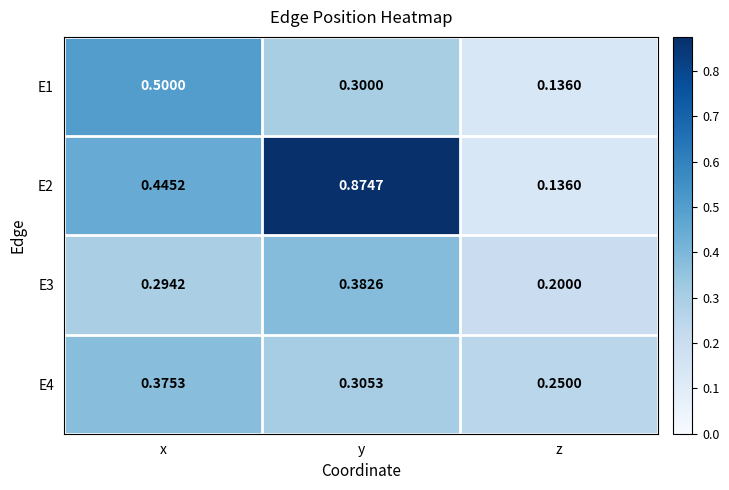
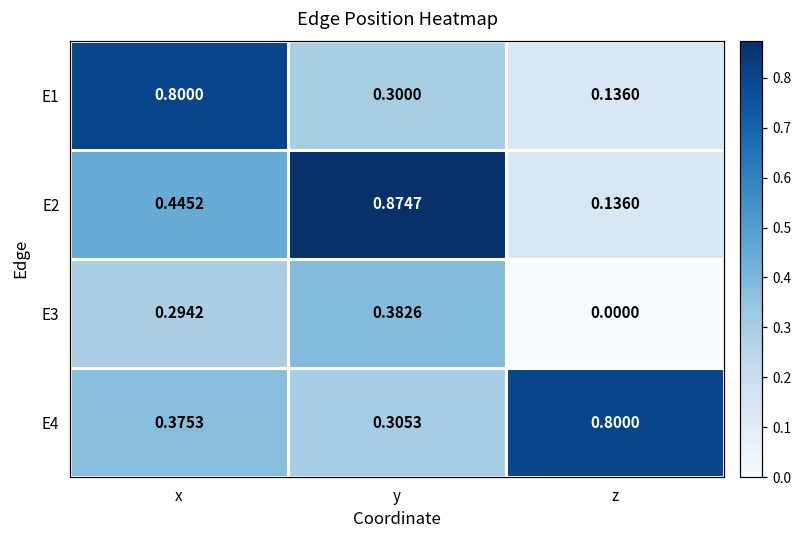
  {
    "E1": {
-     "x": 0.5000,
+     "x": 0.8000,
      "y": 0.3000,
      "z": 0.1360
    },
    "E2": {
      "x": 0.4452,
      "y": 0.8747,
      "z": 0.1360
    },
    "E3": {
      "x": 0.2942,
      "y": 0.3826,
-     "z": 0.2000
+     "z": 0.0000
    },
    "E4": {
      "x": 0.3753,
      "y": 0.3053,
-     "z": 0.2500
+     "z": 0.8000
    }
  }
